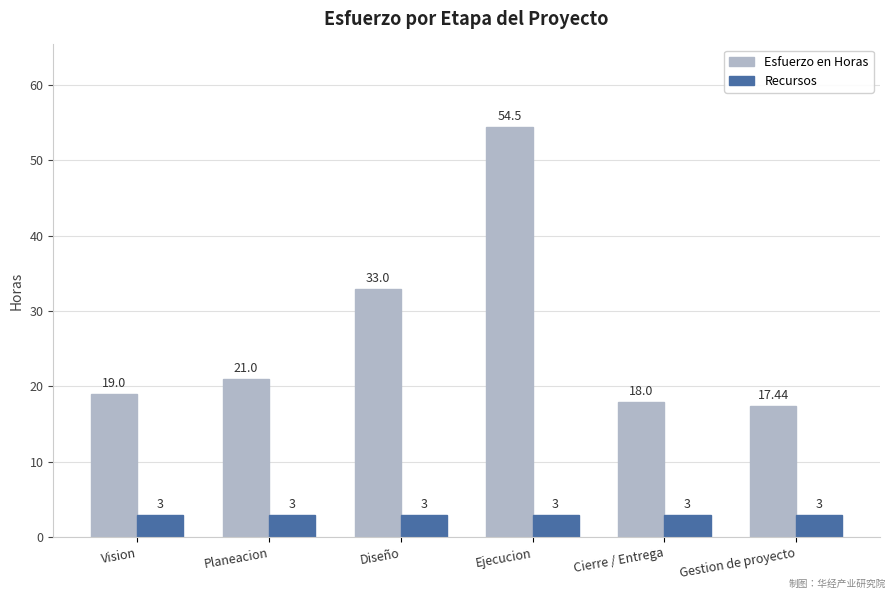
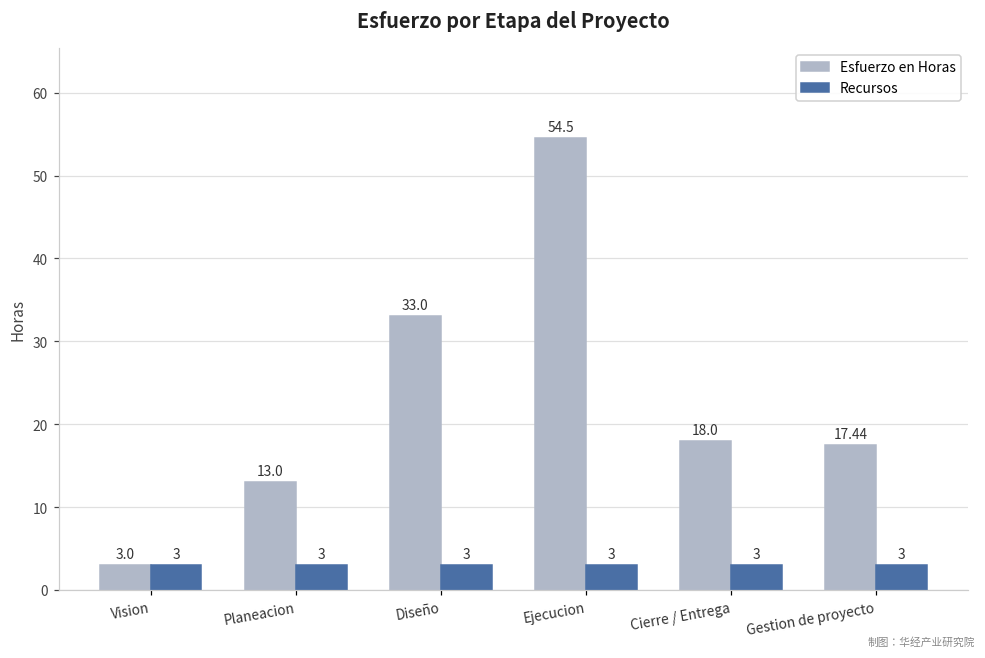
  {
    "Esfuerzo en Horas": {
-     "Vision": 19.0,
-     "Planeacion": 21.0,
+     "Vision": 3.0,
+     "Planeacion": 13.0,
      "Diseño": 33.0,
      "Ejecucion": 54.5,
      "Cierre / Entrega": 18.0,
      "Gestion de proyecto": 17.44
    },
    "Recursos": {
      "Vision": 3,
      "Planeacion": 3,
      "Diseño": 3,
      "Ejecucion": 3,
      "Cierre / Entrega": 3,
      "Gestion de proyecto": 3
    }
  }
